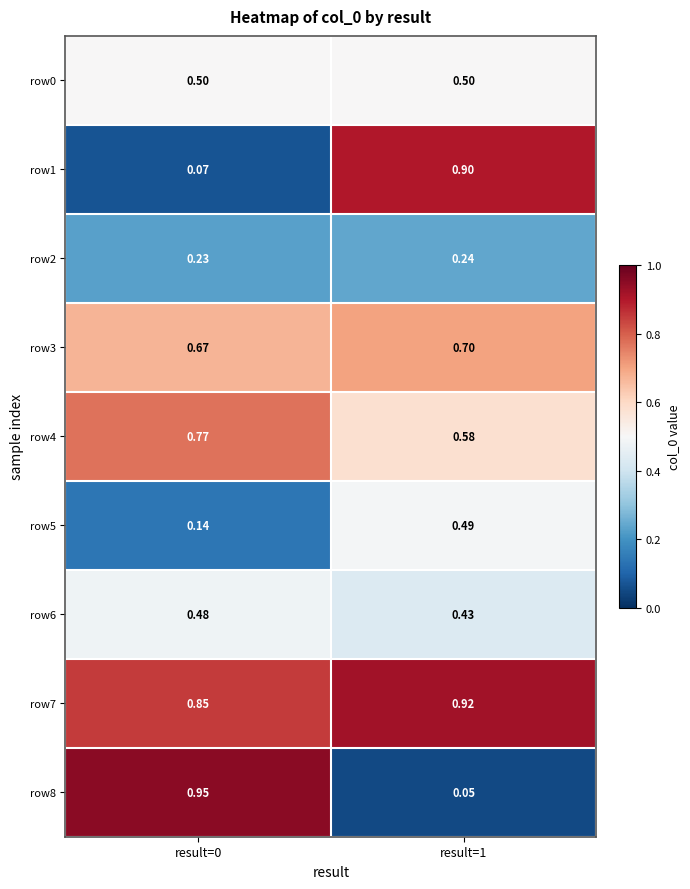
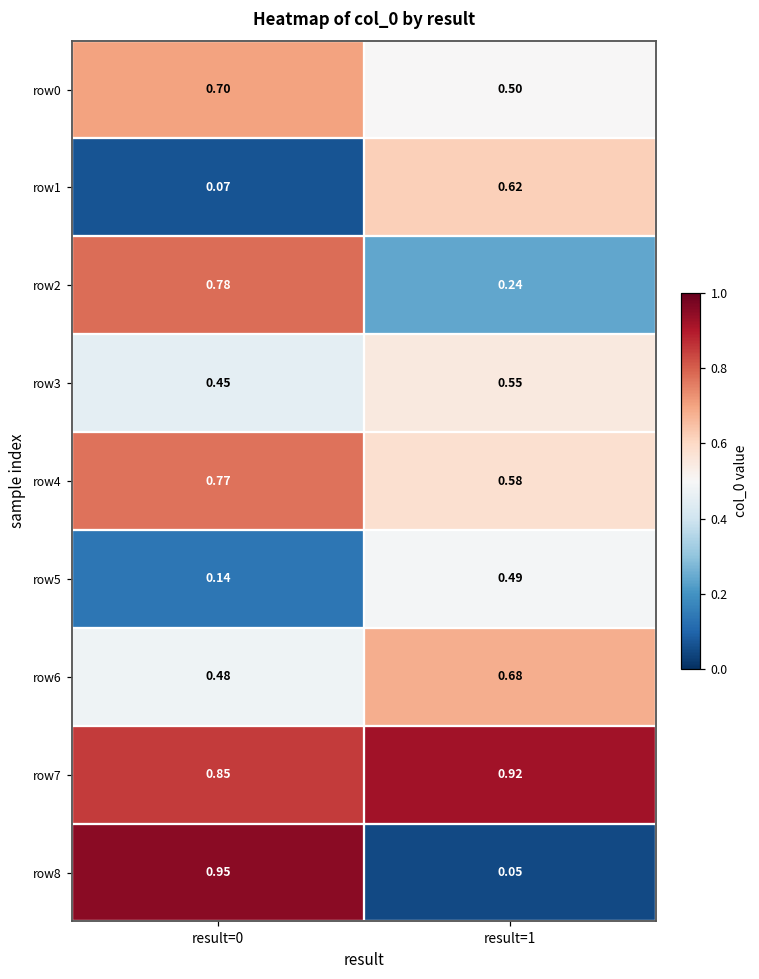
  {
    "row0": {
-     "result=0": 0.50,
+     "result=0": 0.70,
      "result=1": 0.50
    },
    "row1": {
      "result=0": 0.07,
-     "result=1": 0.90
+     "result=1": 0.62
    },
    "row2": {
-     "result=0": 0.23,
+     "result=0": 0.78,
      "result=1": 0.24
    },
    "row3": {
-     "result=0": 0.67,
-     "result=1": 0.70
+     "result=0": 0.45,
+     "result=1": 0.55
    },
    "row4": {
      "result=0": 0.77,
      "result=1": 0.58
    },
    "row5": {
      "result=0": 0.14,
      "result=1": 0.49
    },
    "row6": {
      "result=0": 0.48,
-     "result=1": 0.43
+     "result=1": 0.68
    },
    "row7": {
      "result=0": 0.85,
      "result=1": 0.92
    },
    "row8": {
      "result=0": 0.95,
      "result=1": 0.05
    }
  }
